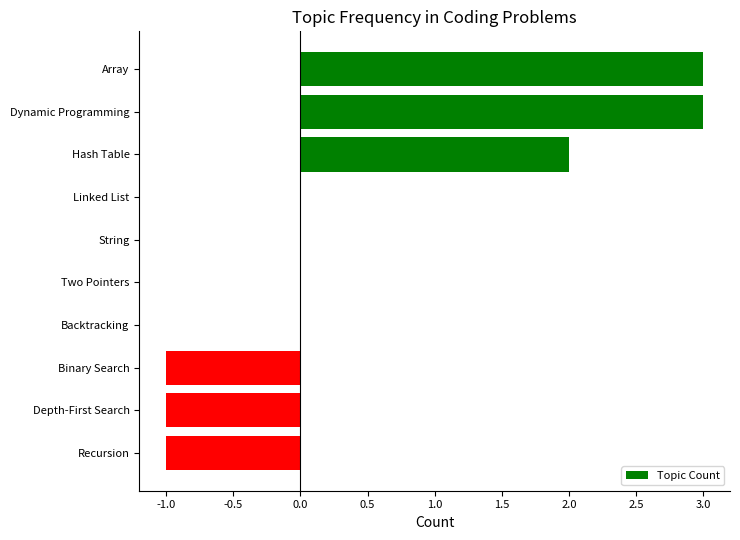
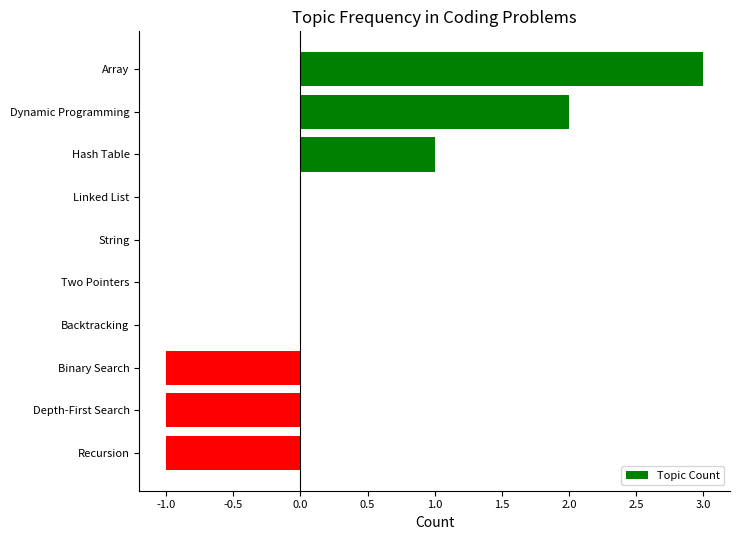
  {
    "Array": 3.00,
-   "Dynamic Programming": 3.00,
-   "Hash Table": 2.00,
+   "Dynamic Programming": 2.00,
+   "Hash Table": 1.00,
    "Linked List": 0.00,
    "String": 0.00,
    "Two Pointers": 0.00,
    "Backtracking": 0.00,
    "Binary Search": -1.00,
    "Depth-First Search": -1.00,
    "Recursion": -1.00
  }
